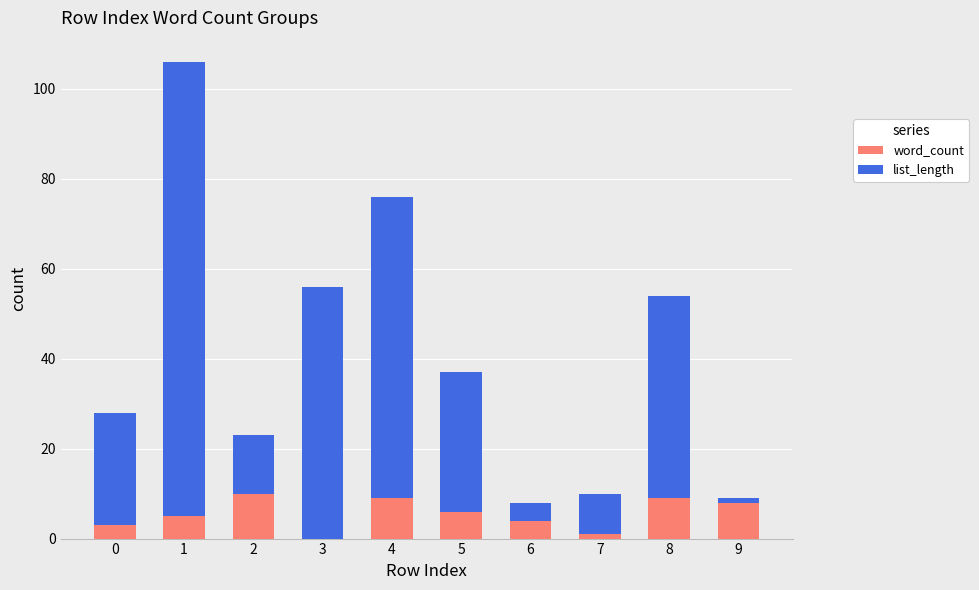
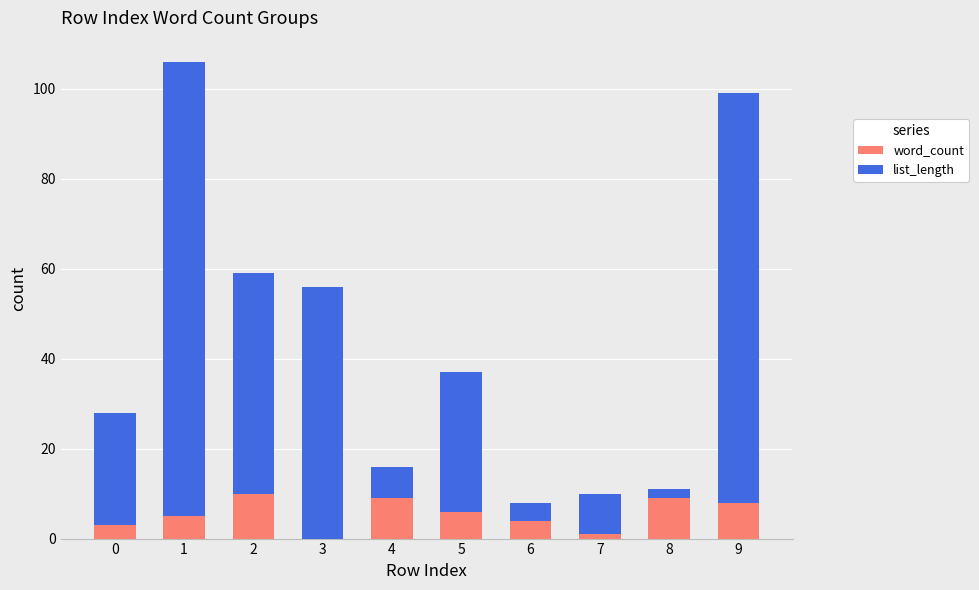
  {
    "word_count": {
      "0": 3,
      "1": 5,
      "2": 10,
      "3": 0,
      "4": 9,
      "5": 6,
      "6": 4,
      "7": 1,
      "8": 9,
      "9": 8
    },
    "list_length": {
      "0": 25,
      "1": 101,
-     "2": 13,
+     "2": 49,
      "3": 56,
-     "4": 67,
+     "4": 7,
      "5": 31,
      "6": 4,
      "7": 9,
-     "8": 45,
-     "9": 1
+     "8": 2,
+     "9": 91
    }
  }
